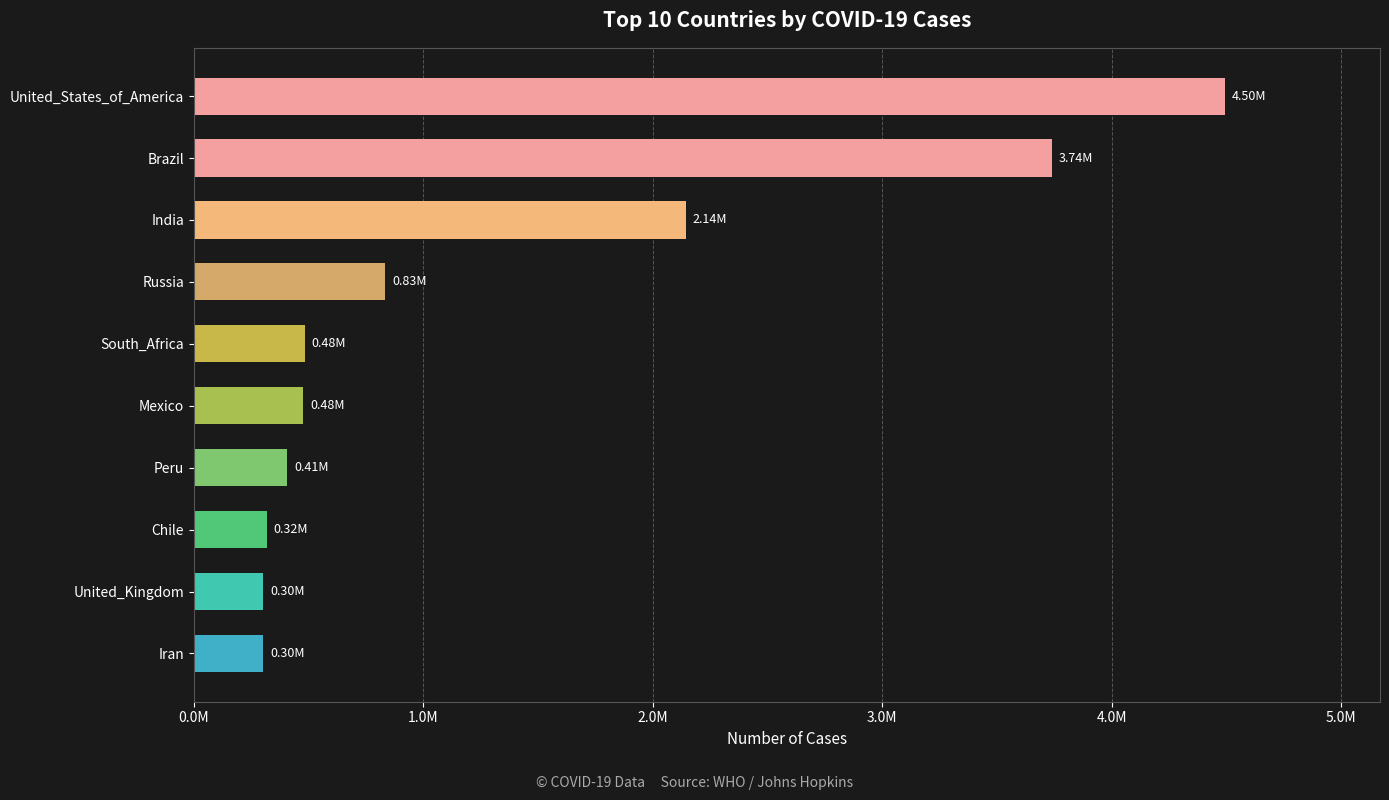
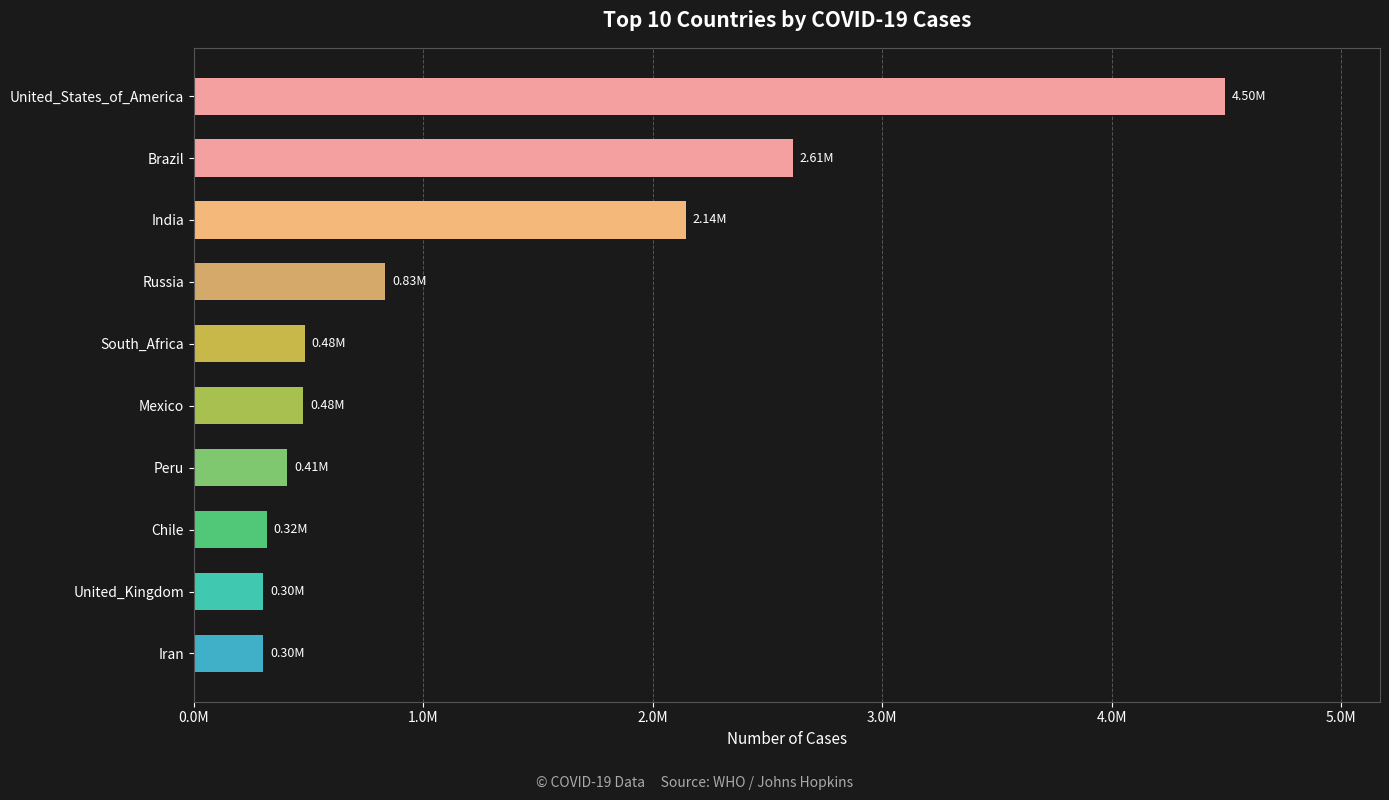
  {
    "United_States_of_America": "4.50M",
-   "Brazil": "3.74M",
+   "Brazil": "2.61M",
    "India": "2.14M",
    "Russia": "0.83M",
    "South_Africa": "0.48M",
    "Mexico": "0.48M",
    "Peru": "0.41M",
    "Chile": "0.32M",
    "United_Kingdom": "0.30M",
    "Iran": "0.30M"
  }
